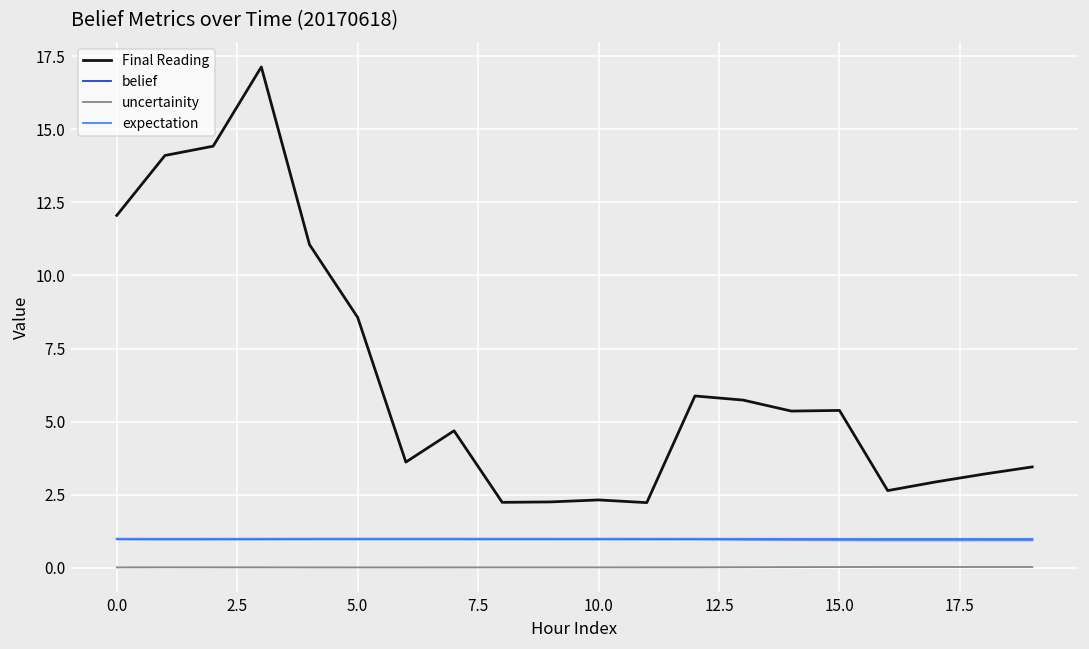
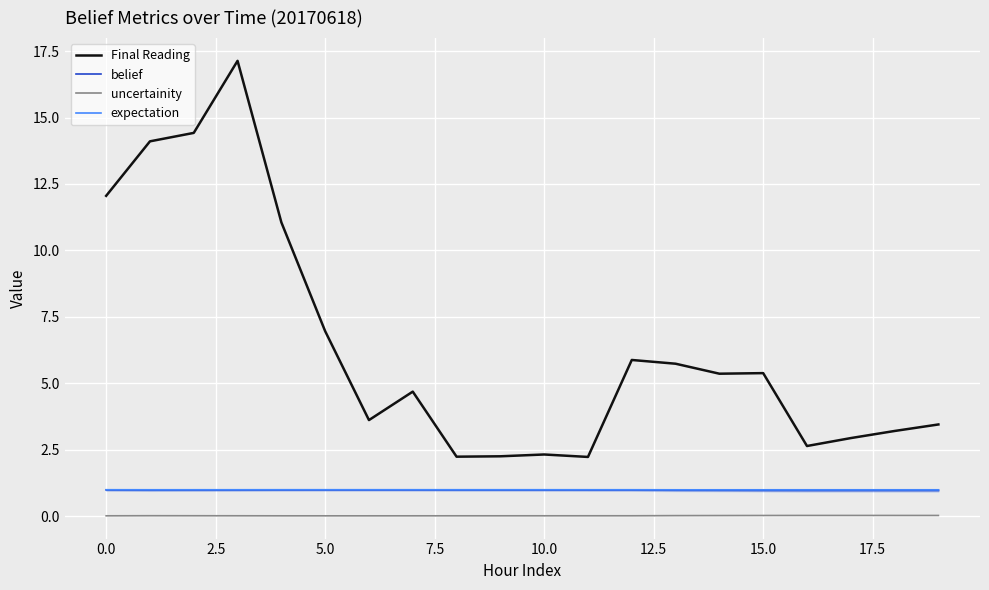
  {
    "Final Reading": {
      "0.0": 12.1,
-     "5.0": 8.6,
+     "5.0": 7.0,
      "10.0": 2.3,
      "15.0": 5.4
    },
    "uncertainity": {
      "0.0": 0.0,
      "5.0": 0.0,
      "10.0": 0.0,
      "15.0": 0.0
    }
  }
